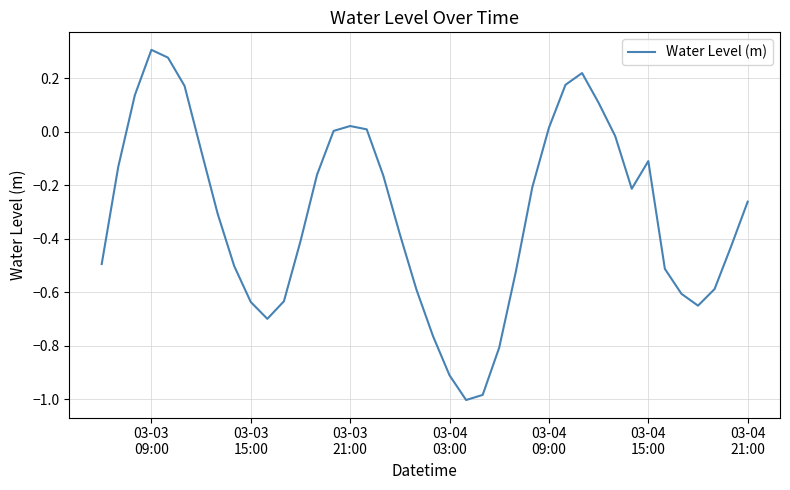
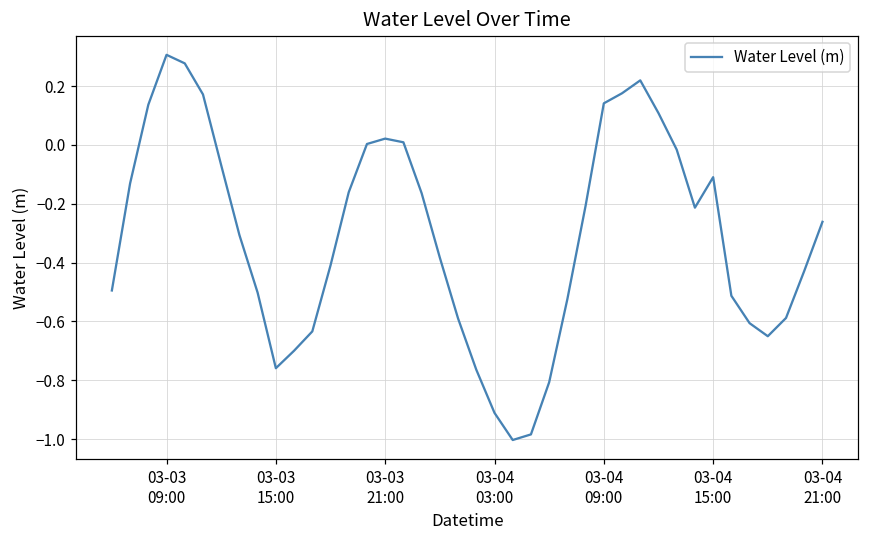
  {
    "03-03 09:00": 0.31,
-   "03-03 15:00": -0.64,
+   "03-03 15:00": -0.76,
    "03-03 21:00": 0.02,
    "03-04 03:00": -0.91,
-   "03-04 09:00": 0.02,
+   "03-04 09:00": 0.14,
    "03-04 15:00": -0.11,
    "03-04 21:00": -0.26
  }
